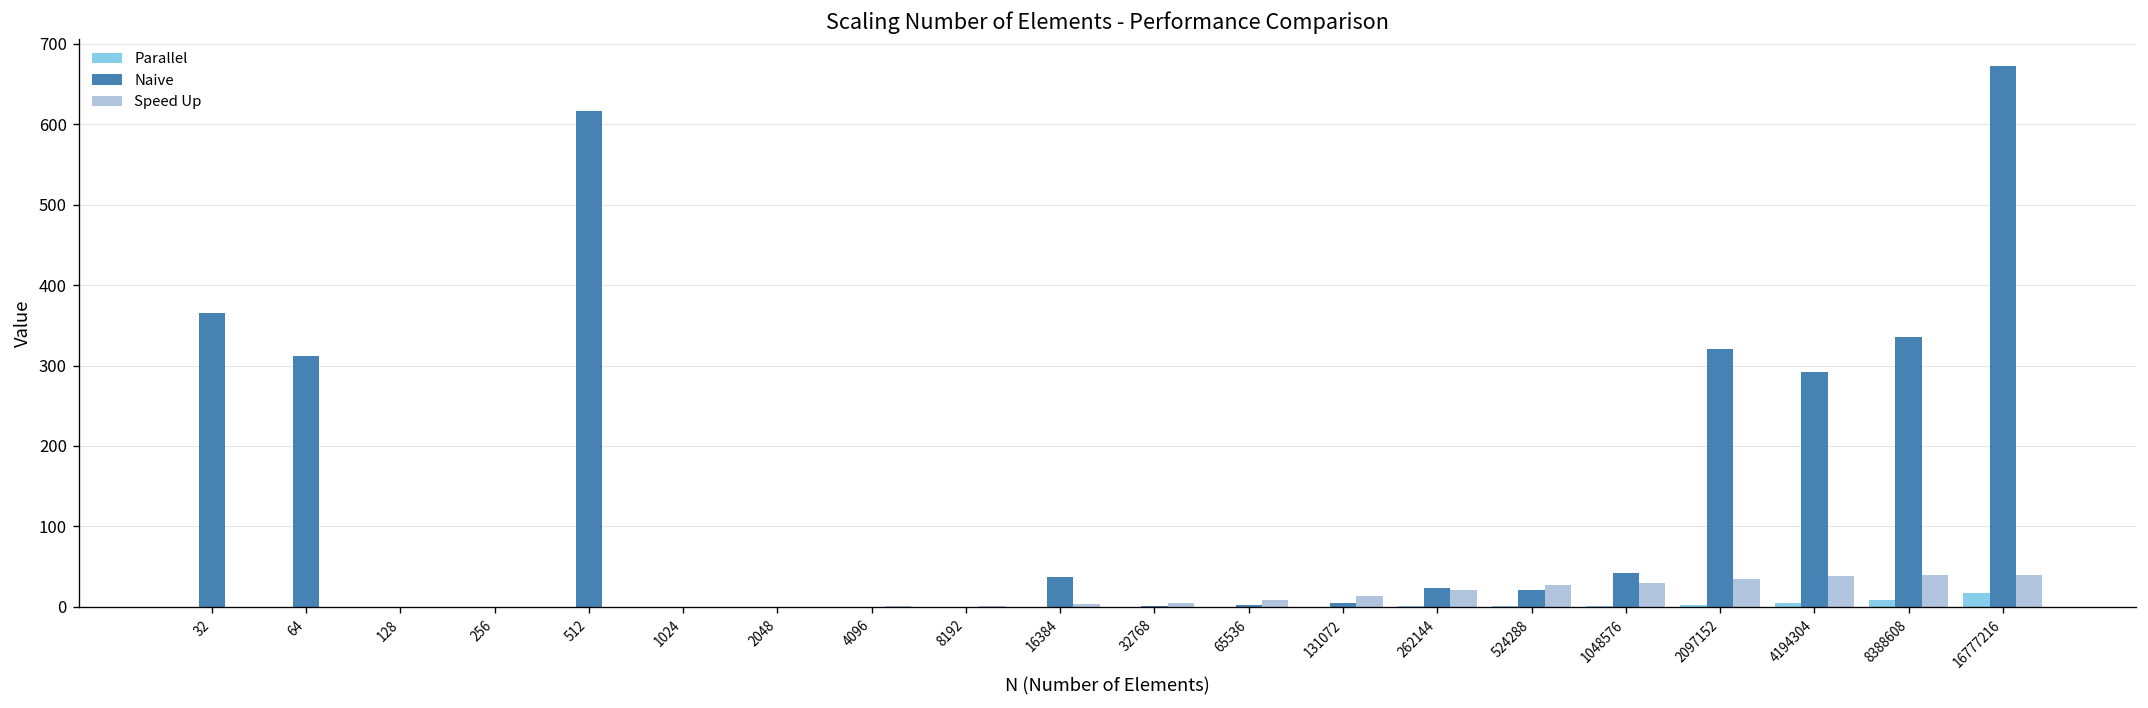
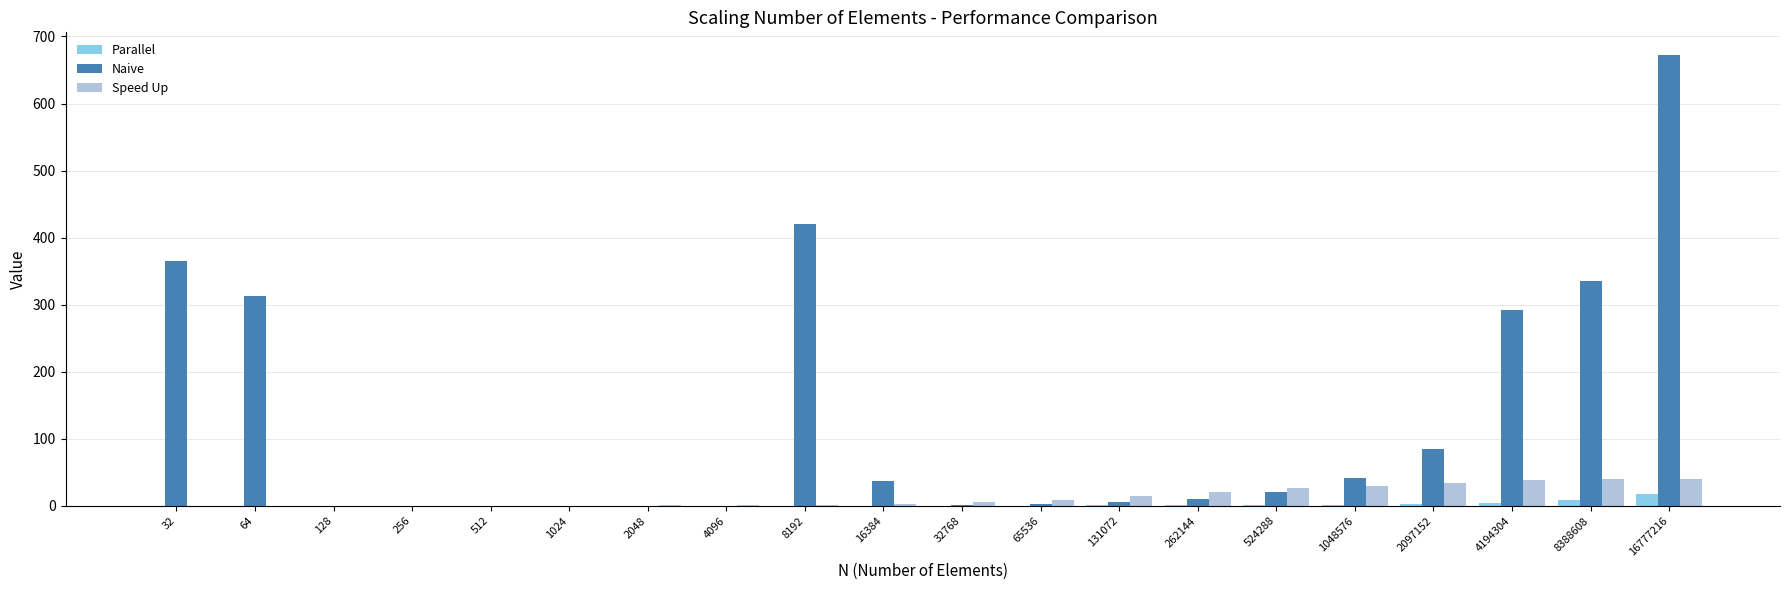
  {
    "Naive": {
      "32": 370,
      "64": 310,
-     "512": 620,
-     "8192": 0,
+     "512": 0,
+     "8192": 420,
      "16384": 40,
      "131072": 10,
-     "262144": 20,
+     "262144": 10,
      "524288": 20,
      "1048576": 40,
-     "2097152": 320,
+     "2097152": 80,
      "4194304": 290,
      "8388608": 340,
      "16777216": 670
    }
  }
